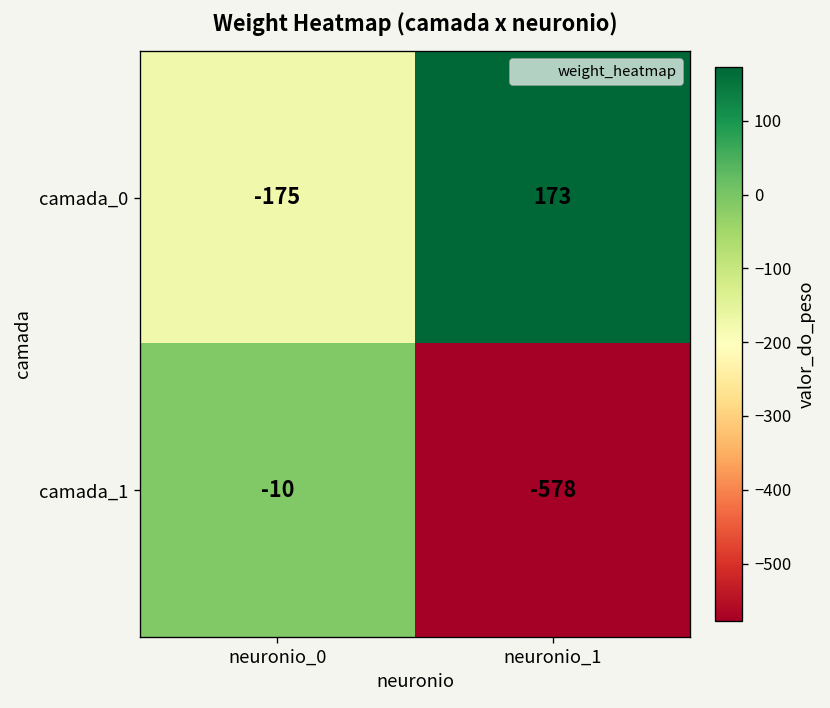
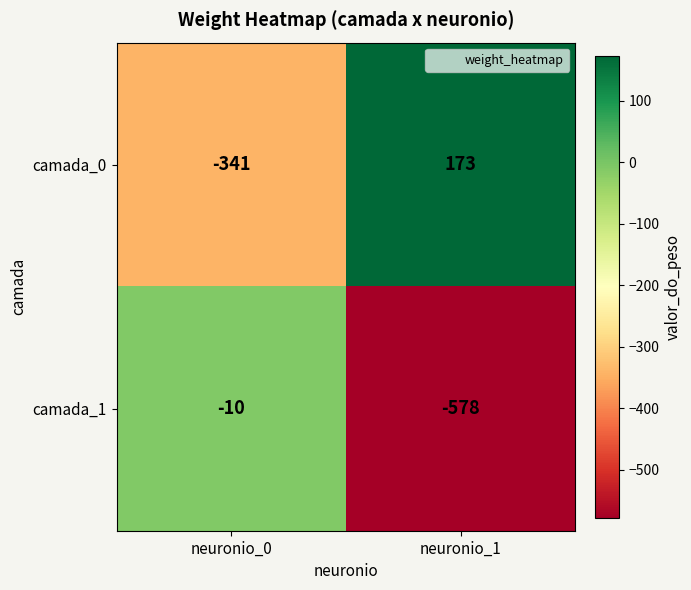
  {
    "camada_0": {
-     "neuronio_0": -175,
+     "neuronio_0": -341,
      "neuronio_1": 173
    },
    "camada_1": {
      "neuronio_0": -10,
      "neuronio_1": -578
    }
  }
